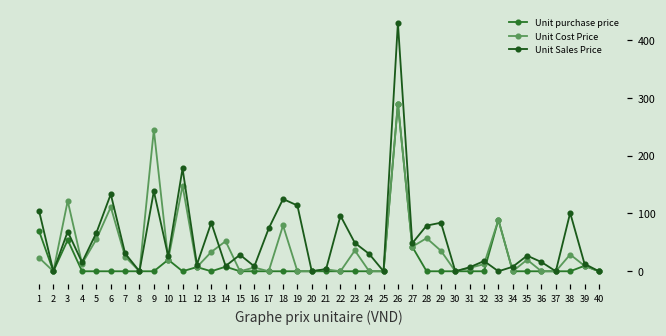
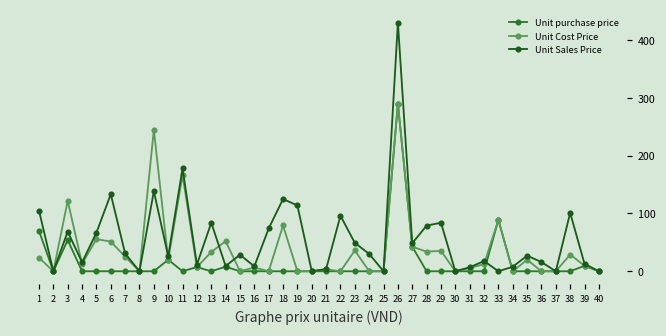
  {
    "Unit Cost Price": {
      "1": 20,
      "3": 120,
      "5": 60,
-     "6": 110,
+     "6": 50,
      "7": 30,
      "9": 240,
-     "11": 150,
+     "11": 170,
      "13": 30,
      "14": 50,
      "18": 80,
      "23": 40,
-     "28": 60,
+     "28": 30,
      "29": 40,
      "32": 10,
      "35": 20,
      "38": 30
    }
  }
